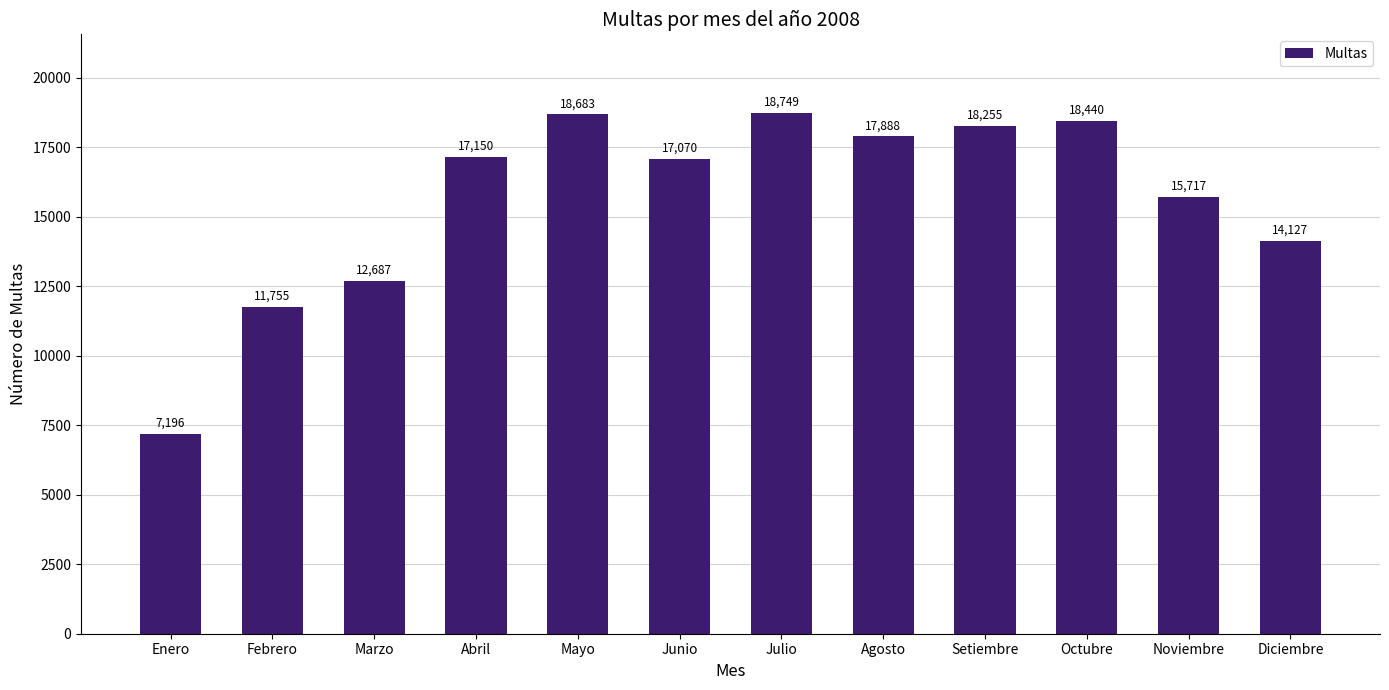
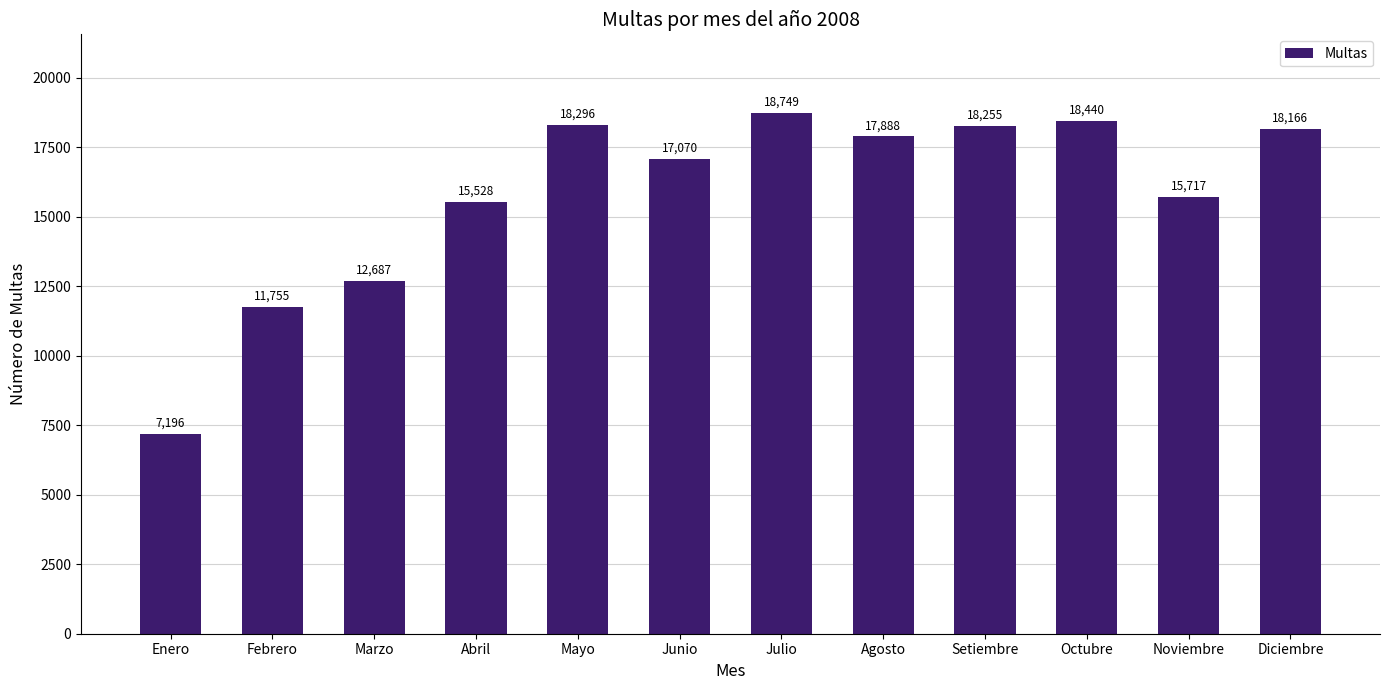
  {
    "Enero": "7,196",
    "Febrero": "11,755",
    "Marzo": "12,687",
-   "Abril": "17,150",
-   "Mayo": "18,683",
+   "Abril": "15,528",
+   "Mayo": "18,296",
    "Junio": "17,070",
    "Julio": "18,749",
    "Agosto": "17,888",
    "Setiembre": "18,255",
    "Octubre": "18,440",
    "Noviembre": "15,717",
-   "Diciembre": "14,127"
+   "Diciembre": "18,166"
  }
